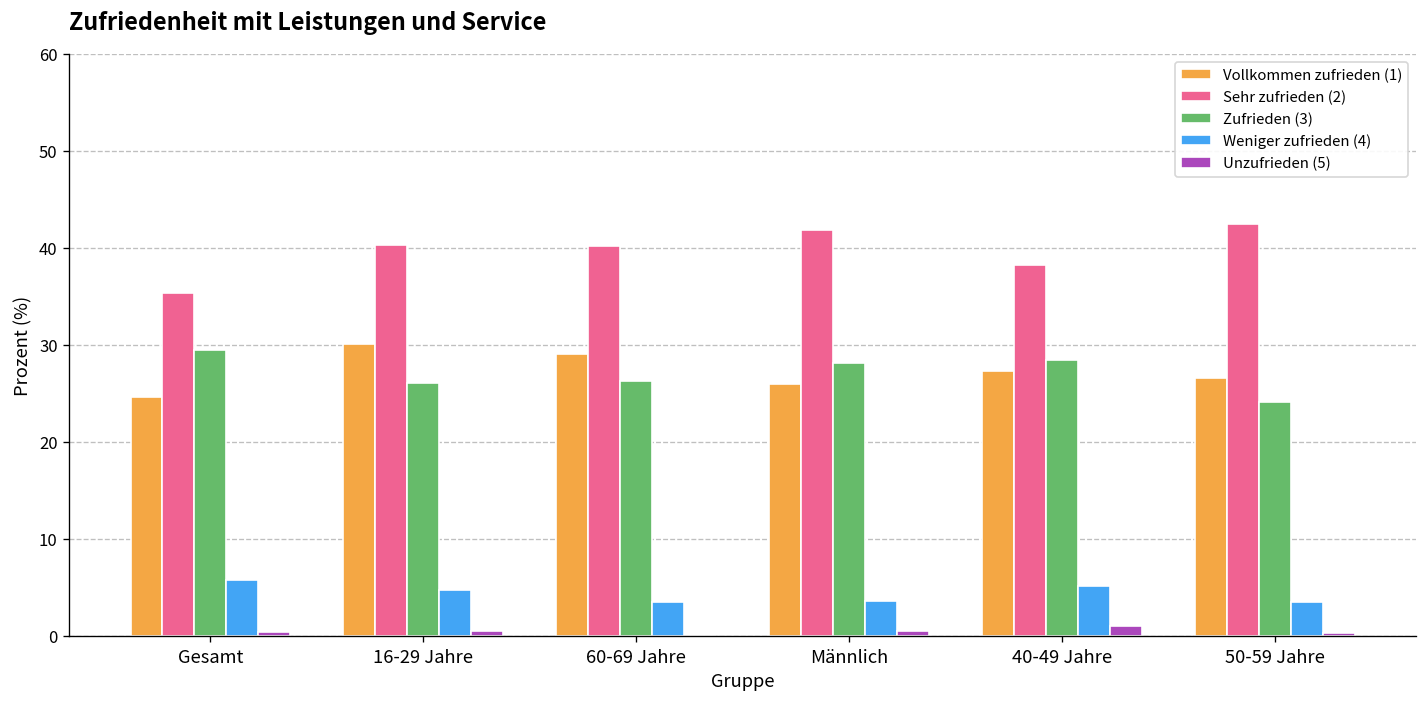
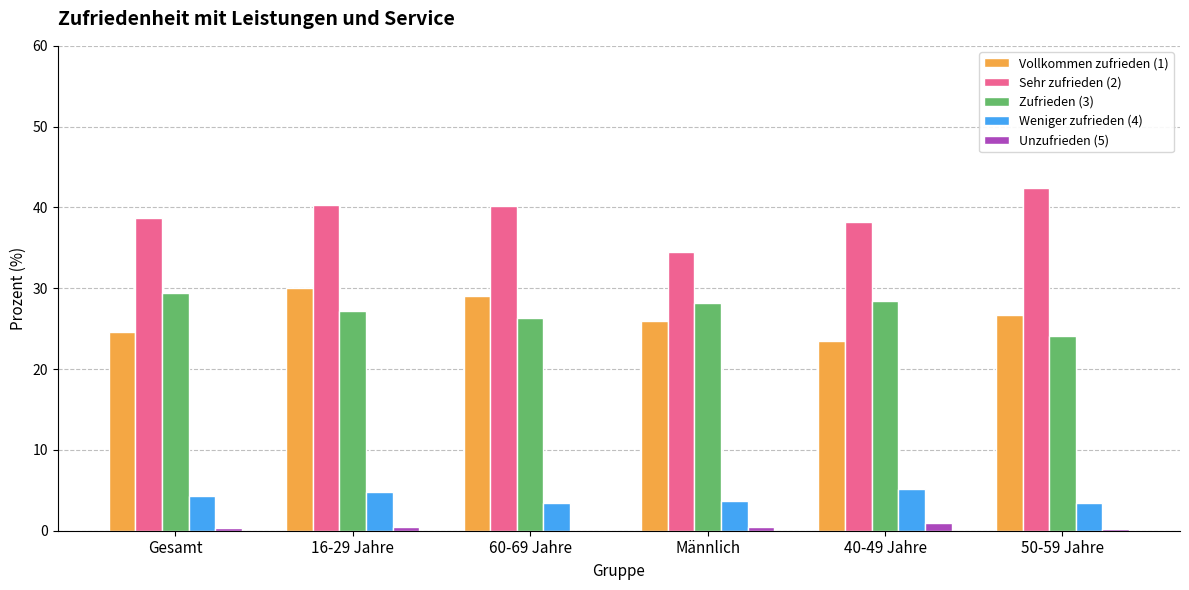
  {
    "Vollkommen zufrieden (1)": {
      "Gesamt": 25,
      "16-29 Jahre": 30,
      "60-69 Jahre": 29,
      "Männlich": 26,
-     "40-49 Jahre": 27,
+     "40-49 Jahre": 23,
      "50-59 Jahre": 27
    },
    "Sehr zufrieden (2)": {
-     "Gesamt": 35,
+     "Gesamt": 39,
      "16-29 Jahre": 40,
      "60-69 Jahre": 40,
-     "Männlich": 42,
+     "Männlich": 35,
      "40-49 Jahre": 38,
      "50-59 Jahre": 42
    },
    "Zufrieden (3)": {
      "Gesamt": 29,
-     "16-29 Jahre": 26,
+     "16-29 Jahre": 27,
      "60-69 Jahre": 26,
      "Männlich": 28,
      "40-49 Jahre": 28,
      "50-59 Jahre": 24
    },
    "Weniger zufrieden (4)": {
-     "Gesamt": 6,
+     "Gesamt": 4,
      "16-29 Jahre": 5,
      "60-69 Jahre": 3,
      "Männlich": 4,
      "40-49 Jahre": 5,
      "50-59 Jahre": 3
    },
    "Unzufrieden (5)": {
      "Gesamt": 0,
      "16-29 Jahre": 1,
      "60-69 Jahre": 0,
      "Männlich": 0,
      "40-49 Jahre": 1
    }
  }
